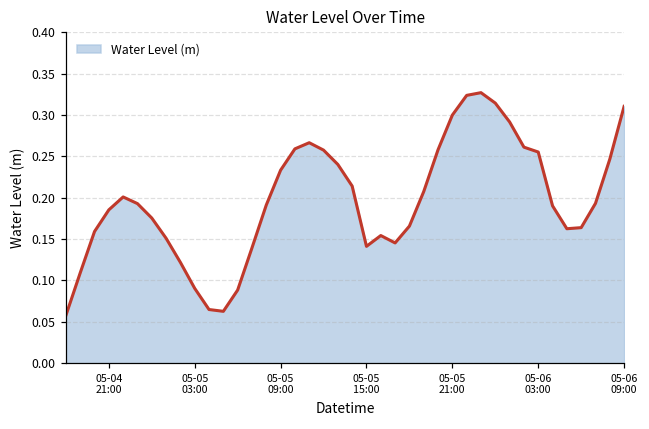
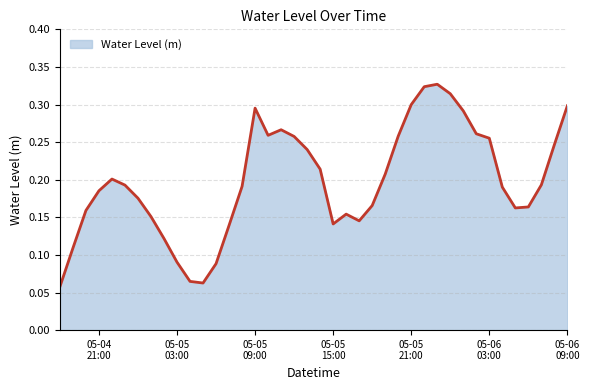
  {
    "05-04 21:00": 0.19,
    "05-05 03:00": 0.09,
-   "05-05 09:00": 0.23,
+   "05-05 09:00": 0.30,
    "05-05 15:00": 0.14,
    "05-05 21:00": 0.30,
    "05-06 03:00": 0.26,
-   "05-06 09:00": 0.31
+   "05-06 09:00": 0.30
  }
